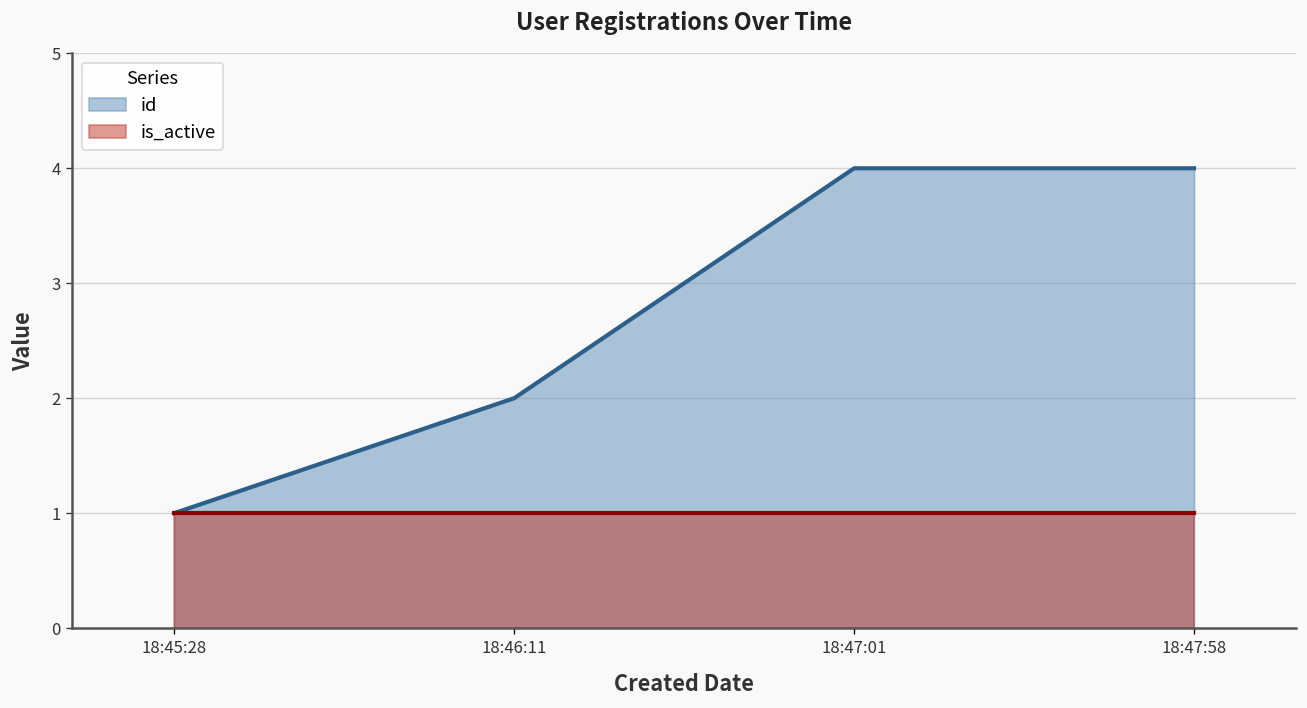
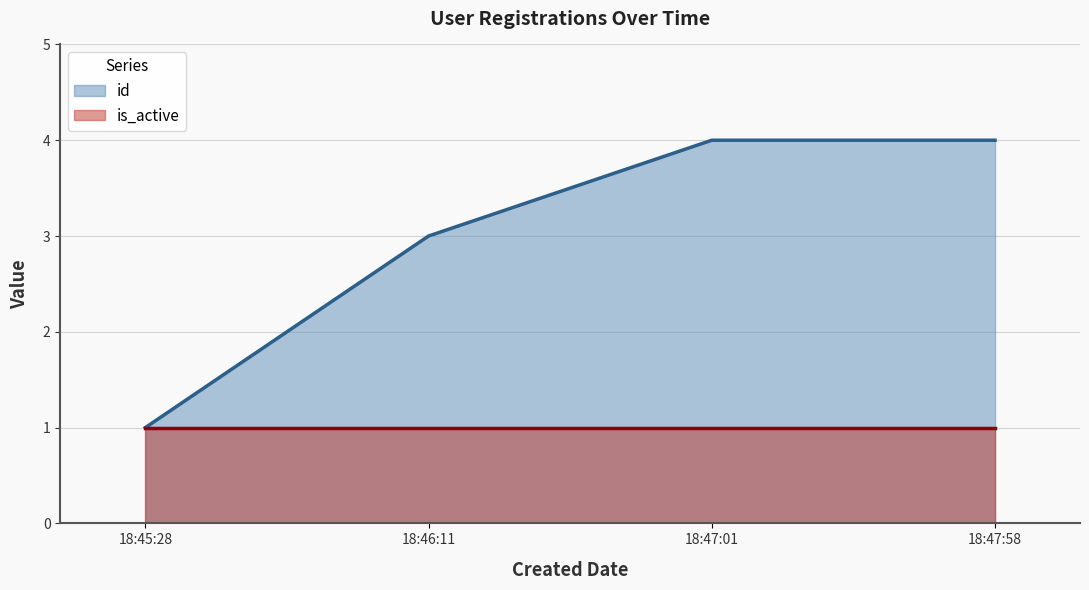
  {
    "id": {
-     "18:46:11": 2,
+     "18:46:11": 3,
      "18:47:01": 4,
      "18:47:58": 4
    },
    "is_active": {
      "18:46:11": 1,
      "18:47:01": 1,
      "18:47:58": 1
    }
  }
